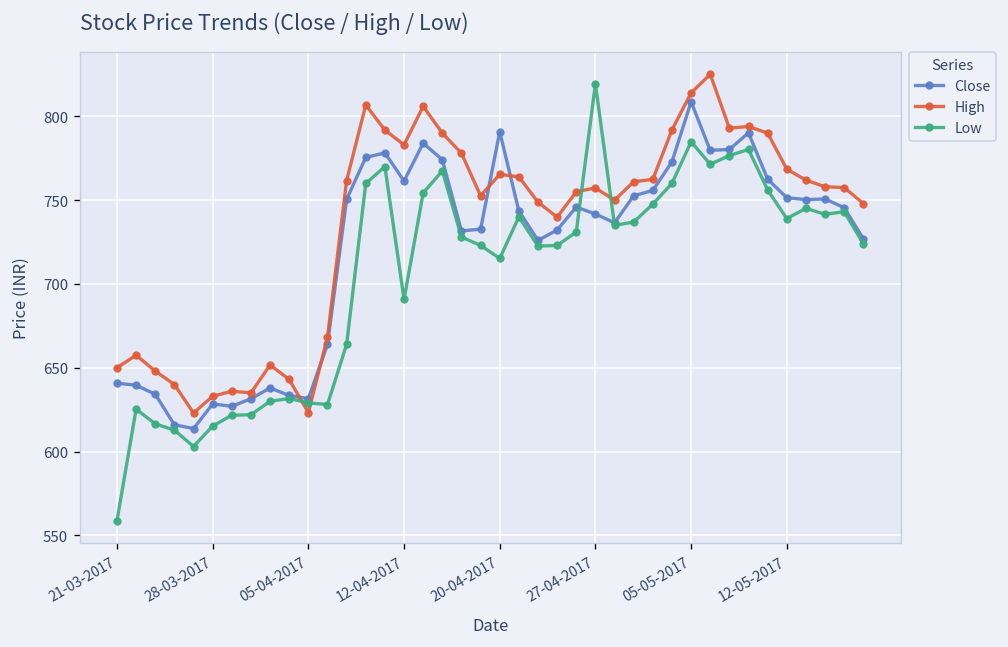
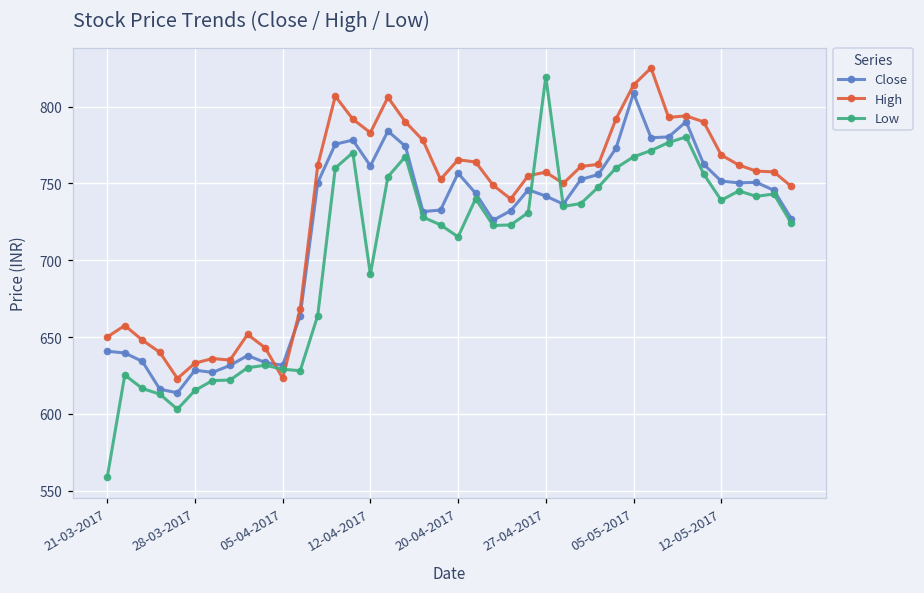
  {
    "Close": {
      "21-03-2017": 641,
      "28-03-2017": 628,
      "05-04-2017": 632,
      "12-04-2017": 761,
-     "20-04-2017": 791,
+     "20-04-2017": 757,
      "27-04-2017": 742,
      "05-05-2017": 809,
      "12-05-2017": 751
    },
    "High": {
      "21-03-2017": 650,
      "28-03-2017": 633,
      "05-04-2017": 623,
      "12-04-2017": 783,
      "20-04-2017": 765,
      "27-04-2017": 757,
      "05-05-2017": 814,
      "12-05-2017": 769
    },
    "Low": {
      "21-03-2017": 559,
      "28-03-2017": 615,
      "05-04-2017": 629,
      "12-04-2017": 691,
      "20-04-2017": 715,
      "27-04-2017": 819,
-     "05-05-2017": 785,
+     "05-05-2017": 767,
      "12-05-2017": 739
    }
  }
